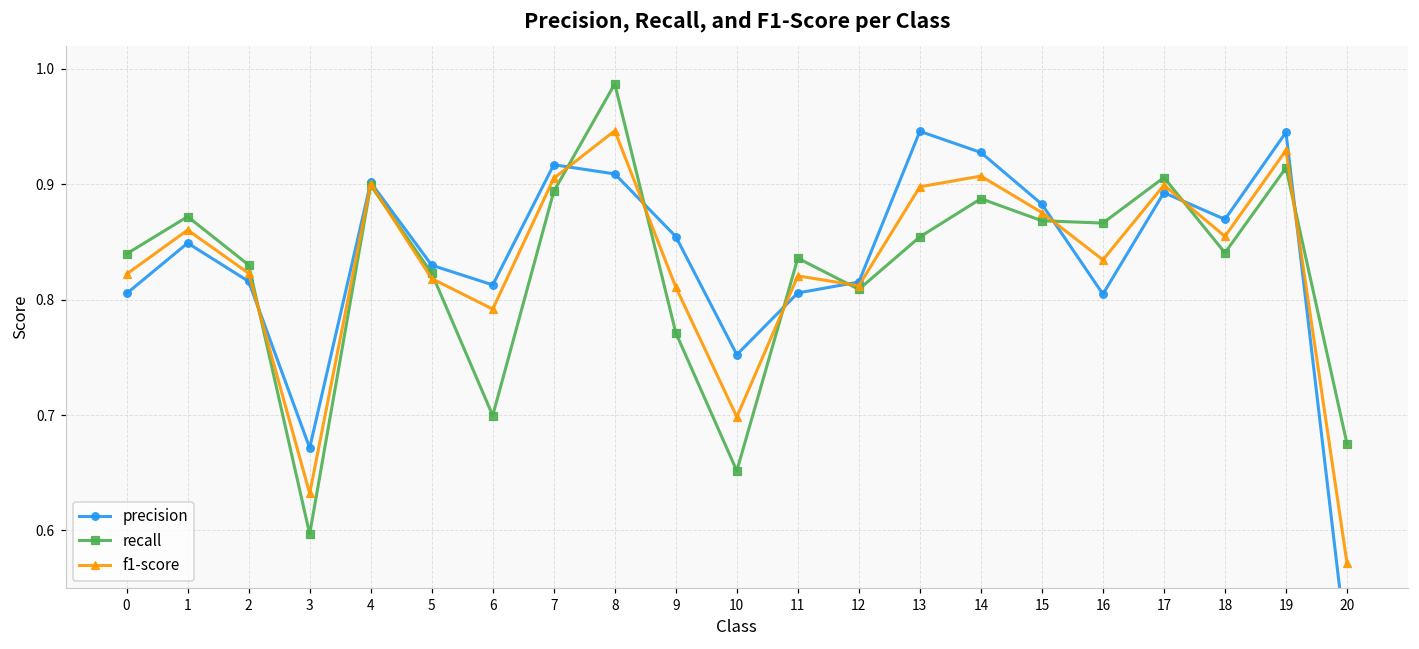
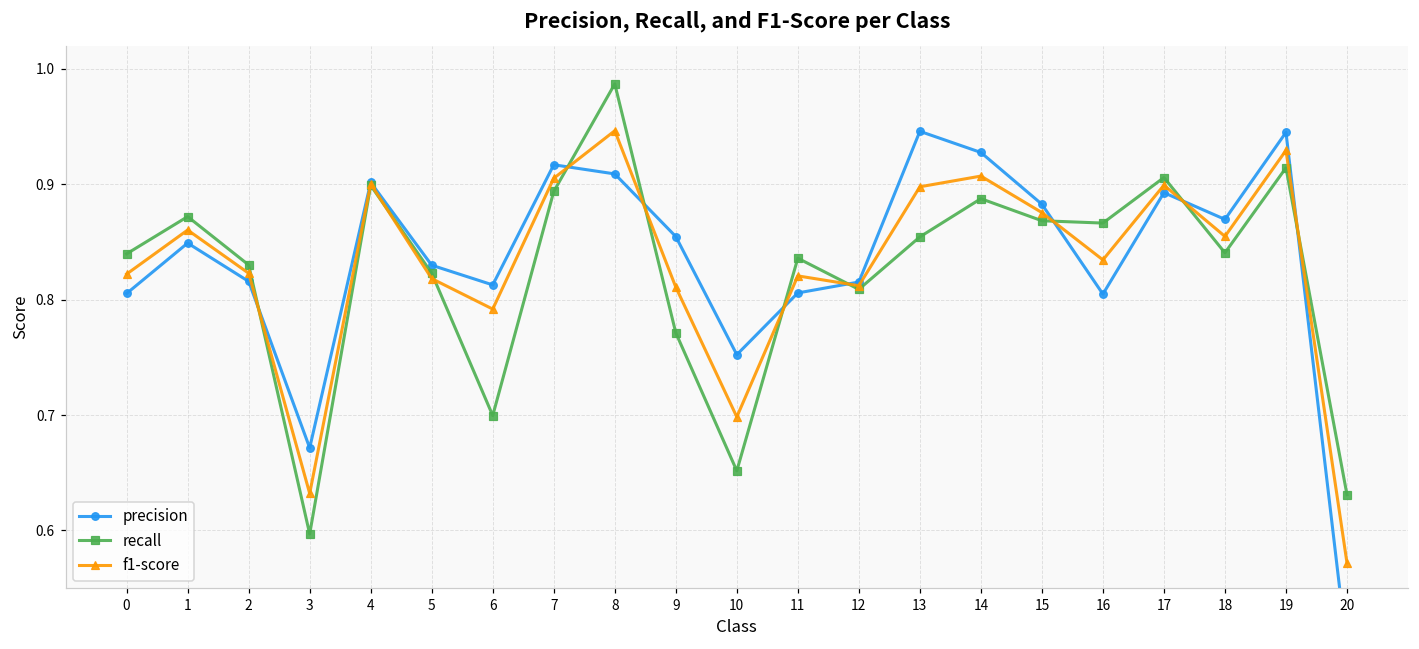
  {
    "precision": {
      "0": 0.805,
      "1": 0.849,
      "2": 0.816,
      "3": 0.672,
      "5": 0.830,
      "6": 0.813,
      "7": 0.917,
      "8": 0.909,
      "9": 0.855,
      "10": 0.752,
      "11": 0.806,
      "12": 0.815,
      "13": 0.946,
      "14": 0.928,
      "15": 0.883,
      "16": 0.805,
      "17": 0.893,
      "18": 0.870,
      "19": 0.945
    },
    "recall": {
      "0": 0.840,
      "1": 0.872,
      "2": 0.830,
      "3": 0.597,
      "5": 0.823,
      "6": 0.700,
      "7": 0.894,
      "8": 0.987,
      "9": 0.771,
      "10": 0.652,
      "11": 0.836,
      "12": 0.809,
      "13": 0.854,
      "14": 0.888,
      "15": 0.868,
      "16": 0.866,
      "17": 0.906,
      "18": 0.841,
      "19": 0.914,
-     "20": 0.675
+     "20": 0.631
    },
    "f1-score": {
      "0": 0.822,
      "1": 0.860,
      "2": 0.823,
      "3": 0.632,
      "5": 0.818,
      "6": 0.792,
      "7": 0.905,
      "8": 0.946,
      "9": 0.811,
      "10": 0.698,
      "11": 0.821,
      "12": 0.812,
      "13": 0.898,
      "14": 0.907,
      "15": 0.876,
      "16": 0.834,
      "17": 0.899,
      "18": 0.855,
      "19": 0.929,
      "20": 0.572
    }
  }
